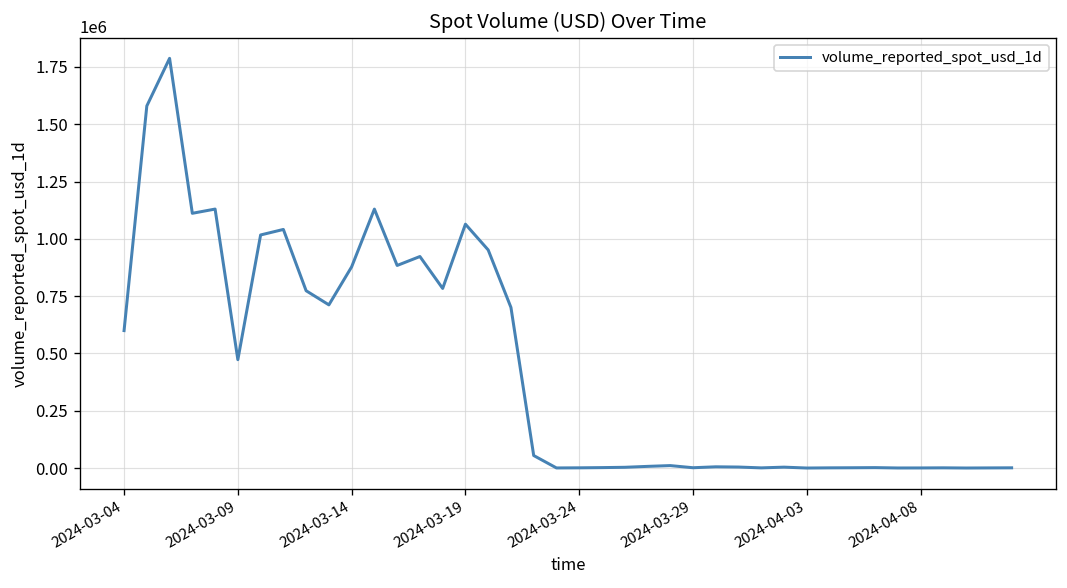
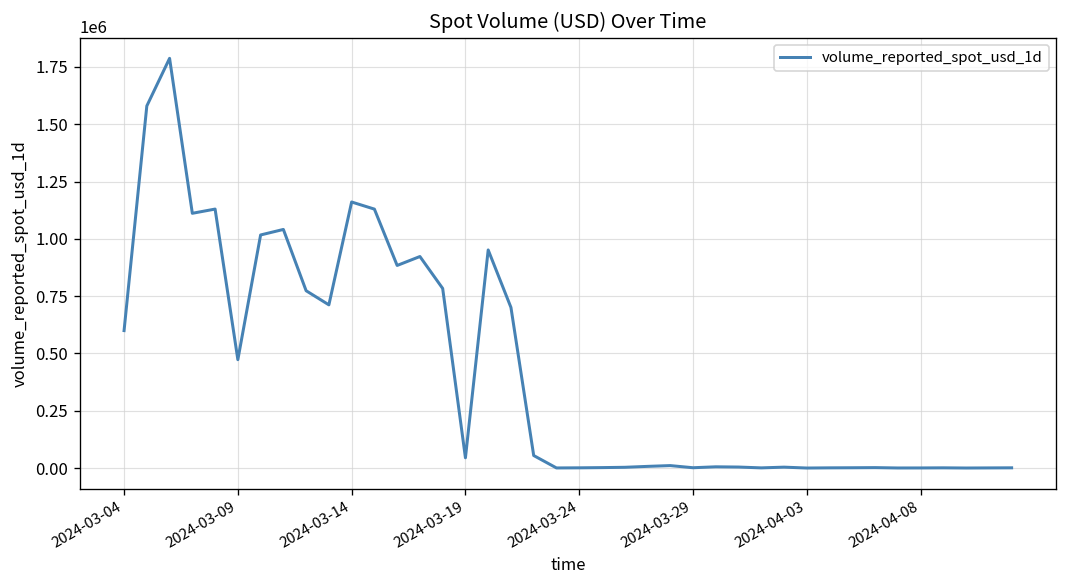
  {
    "2024-03-04": 600000,
    "2024-03-09": 470000,
-   "2024-03-14": 880000,
-   "2024-03-19": 1060000,
+   "2024-03-14": 1160000,
+   "2024-03-19": 40000,
    "2024-03-24": 0,
    "2024-03-29": 0,
    "2024-04-03": 0,
    "2024-04-08": 0
  }
